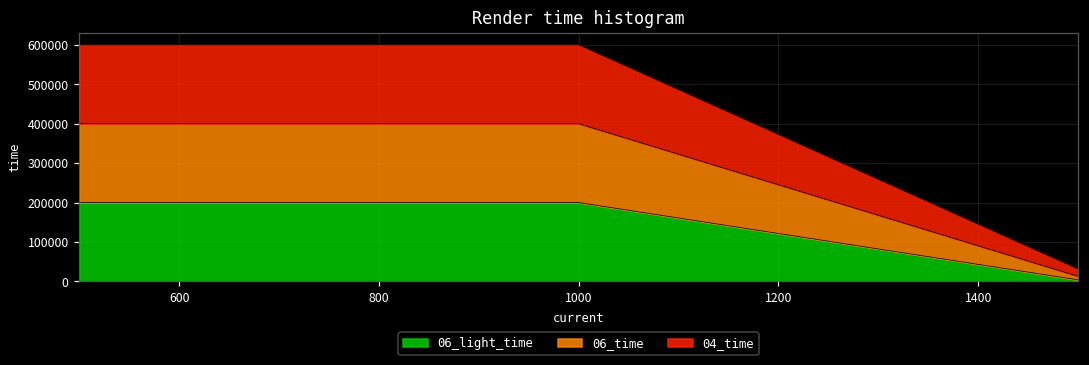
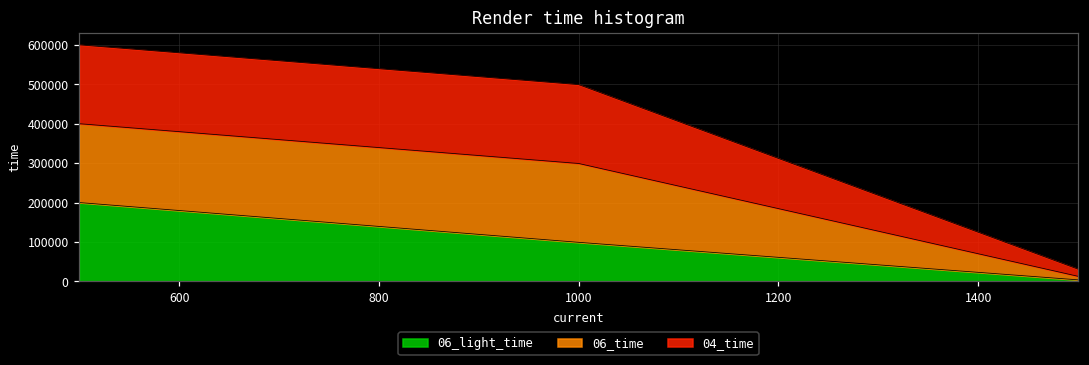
  {
    "06_light_time": {
-     "1000": 200000
+     "1000": 100000
    },
    "06_time": {
      "1000": 200000
    },
    "04_time": {
      "1000": 200000
    }
  }
